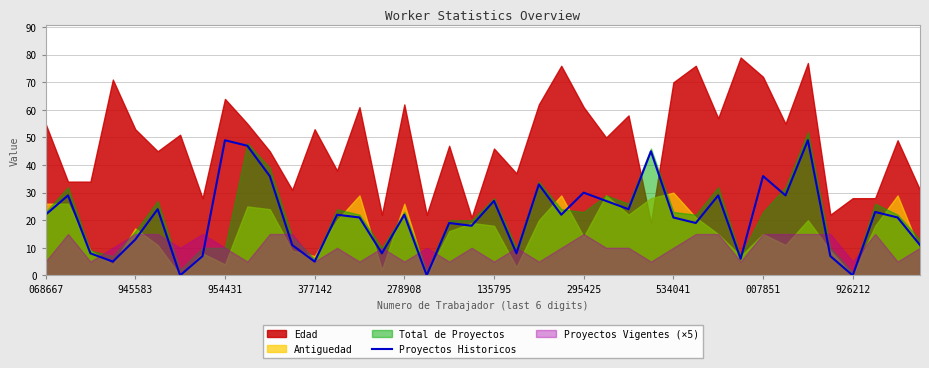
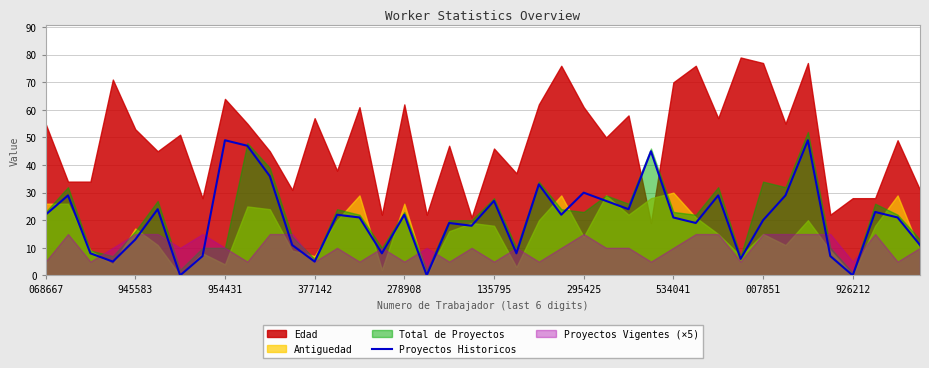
  {
    "Proyectos Historicos": {
      "068667": 22,
      "945583": 13,
      "954431": 49,
      "278908": 22,
      "135795": 27,
      "295425": 30,
      "534041": 21,
-     "007851": 36
+     "007851": 20
    },
    "Edad": {
      "068667": 55,
      "945583": 53,
      "954431": 64,
-     "377142": 53,
+     "377142": 57,
      "278908": 62,
      "135795": 46,
      "295425": 61,
      "534041": 70,
-     "007851": 72,
+     "007851": 77,
      "926212": 28
    },
    "Antiguedad": {
      "068667": 26,
      "945583": 17,
      "954431": 4,
      "377142": 7,
      "278908": 26,
      "135795": 18,
      "295425": 14,
      "534041": 30
    },
    "Total de Proyectos": {
      "068667": 23,
      "945583": 16,
      "377142": 6,
      "278908": 23,
      "135795": 28,
      "295425": 23,
      "534041": 23,
-     "007851": 23,
+     "007851": 34,
      "926212": 1
    },
    "Proyectos Vigentes (×5)": {
      "068667": 5,
      "945583": 15,
      "278908": 5,
      "135795": 5,
      "295425": 15,
      "534041": 10,
      "926212": 5
    }
  }
